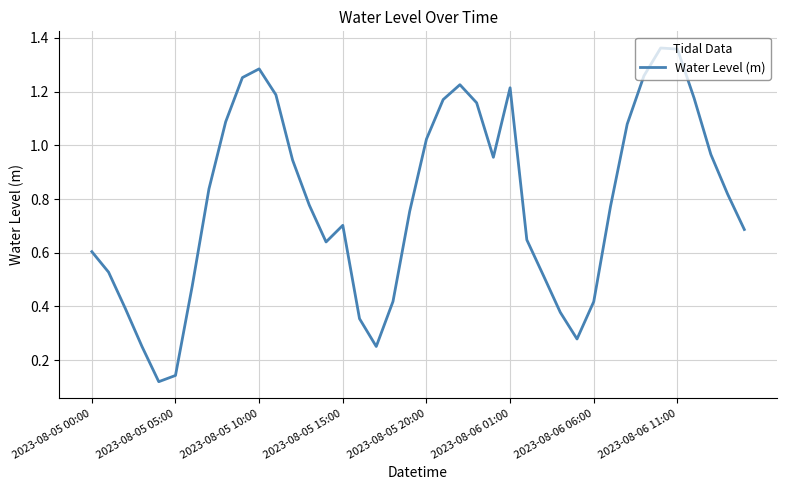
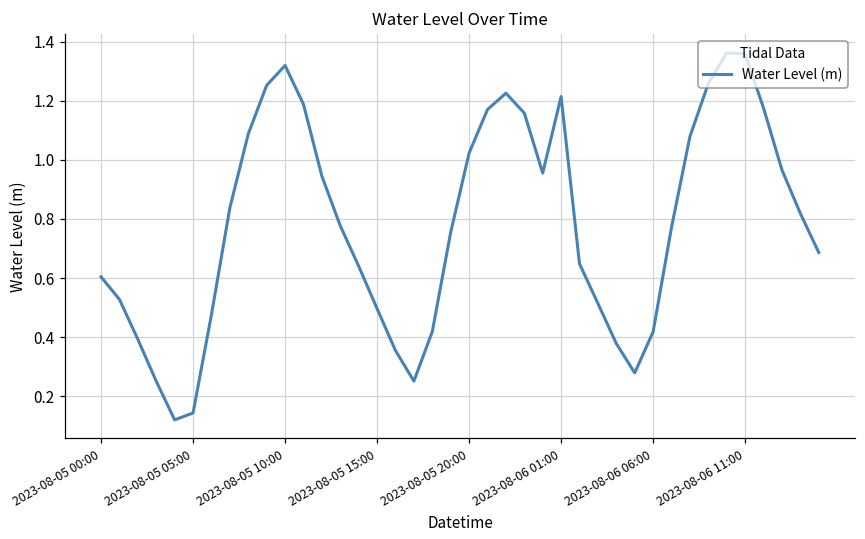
  {
    "2023-08-05 00:00": 0.60,
    "2023-08-05 05:00": 0.14,
-   "2023-08-05 10:00": 1.28,
-   "2023-08-05 15:00": 0.70,
+   "2023-08-05 10:00": 1.32,
+   "2023-08-05 15:00": 0.50,
    "2023-08-05 20:00": 1.02,
    "2023-08-06 01:00": 1.21,
    "2023-08-06 06:00": 0.42
  }
